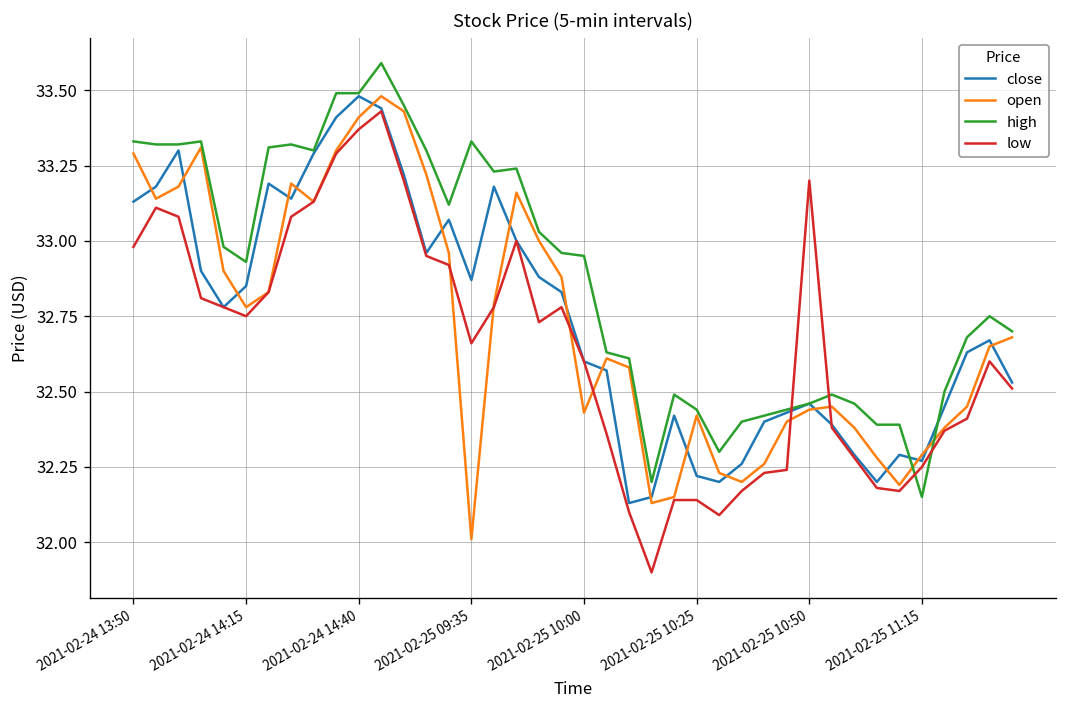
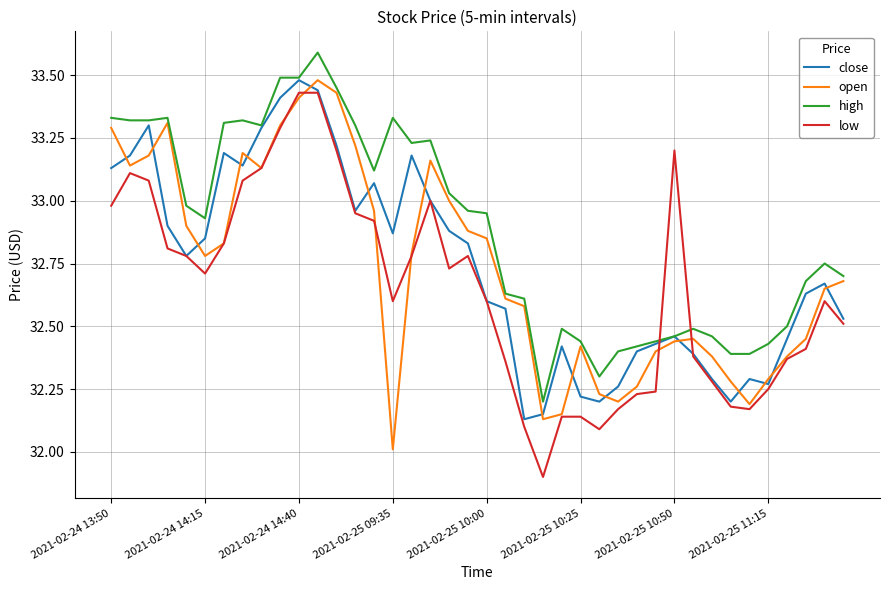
  {
    "close": {
      "2021-02-24 13:50": 33.13,
      "2021-02-24 14:15": 32.85,
      "2021-02-25 09:35": 32.87,
      "2021-02-25 10:25": 32.22,
      "2021-02-25 11:15": 32.27
    },
    "open": {
      "2021-02-24 13:50": 33.29,
      "2021-02-24 14:15": 32.78,
      "2021-02-24 14:40": 33.41,
      "2021-02-25 09:35": 32.01,
-     "2021-02-25 10:00": 32.43,
+     "2021-02-25 10:00": 32.85,
      "2021-02-25 10:25": 32.42,
      "2021-02-25 10:50": 32.44,
      "2021-02-25 11:15": 32.29
    },
    "high": {
      "2021-02-24 13:50": 33.33,
      "2021-02-24 14:15": 32.93,
      "2021-02-25 09:35": 33.33,
      "2021-02-25 10:00": 32.95,
      "2021-02-25 10:25": 32.44,
-     "2021-02-25 11:15": 32.15
+     "2021-02-25 11:15": 32.43
    },
    "low": {
      "2021-02-24 13:50": 32.98,
-     "2021-02-24 14:15": 32.75,
-     "2021-02-24 14:40": 33.37,
-     "2021-02-25 09:35": 32.66,
+     "2021-02-24 14:15": 32.71,
+     "2021-02-24 14:40": 33.43,
+     "2021-02-25 09:35": 32.60,
      "2021-02-25 10:25": 32.14,
      "2021-02-25 10:50": 33.20,
      "2021-02-25 11:15": 32.25
    }
  }
